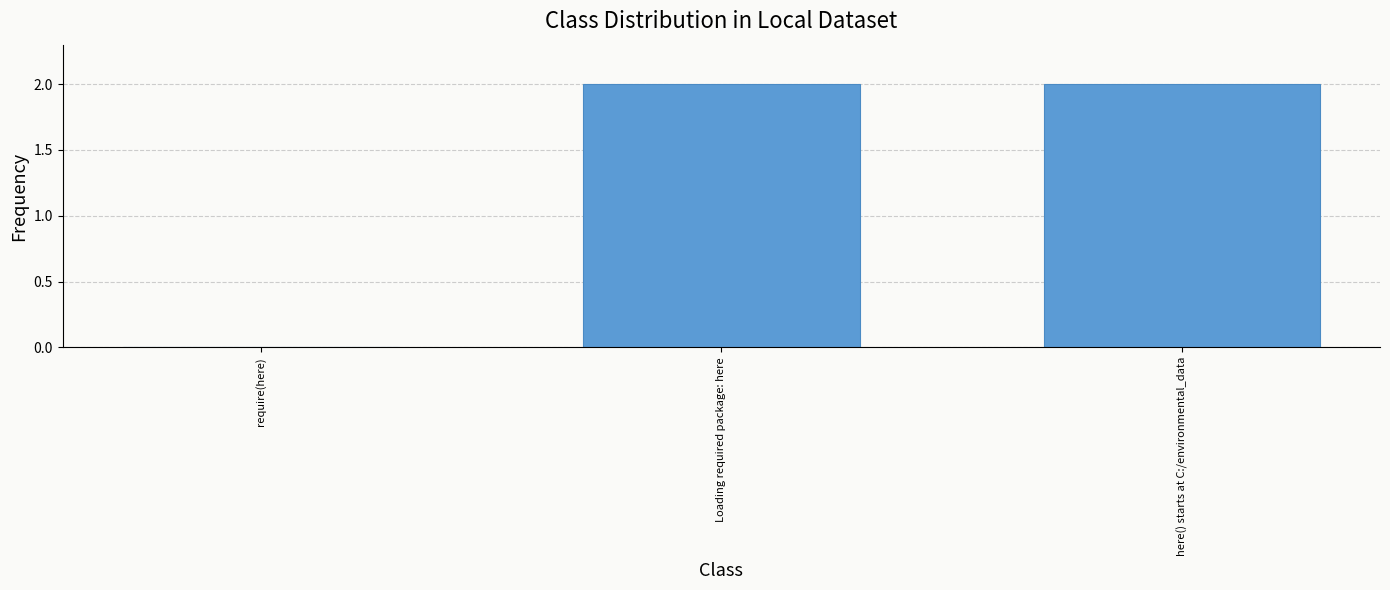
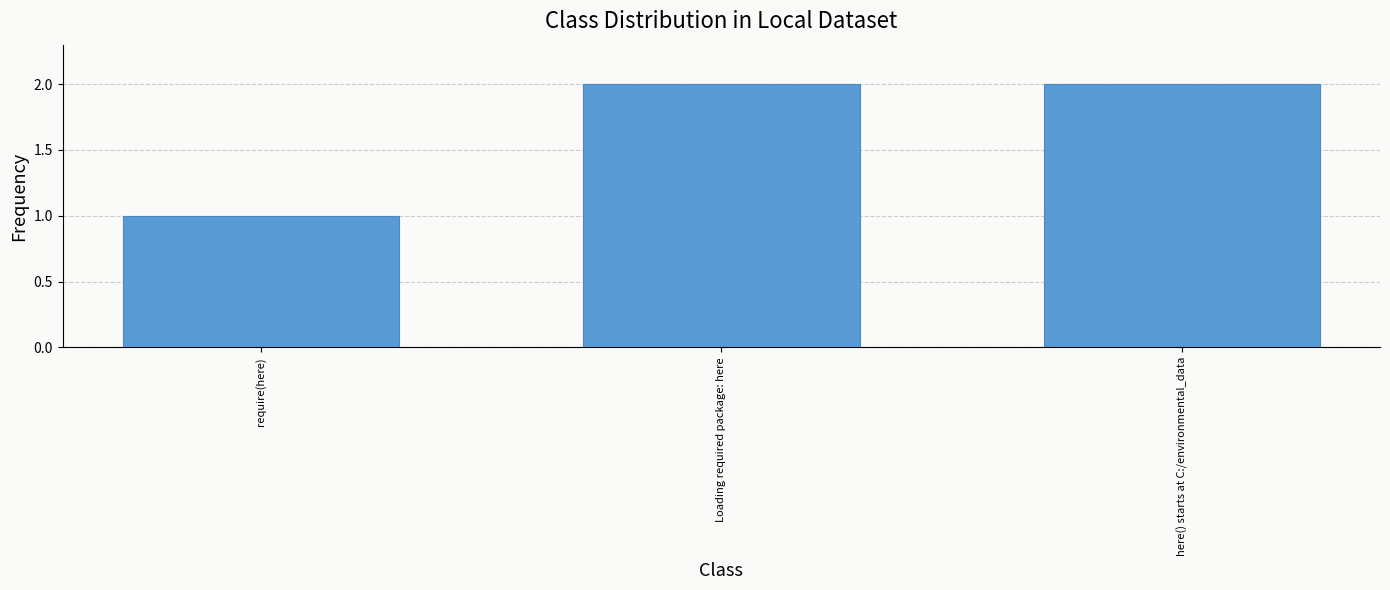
  {
-   "require(here)": 0,
+   "require(here)": 1,
    "Loading required package: here": 2,
    "here() starts at C:/environmental_data": 2
  }
